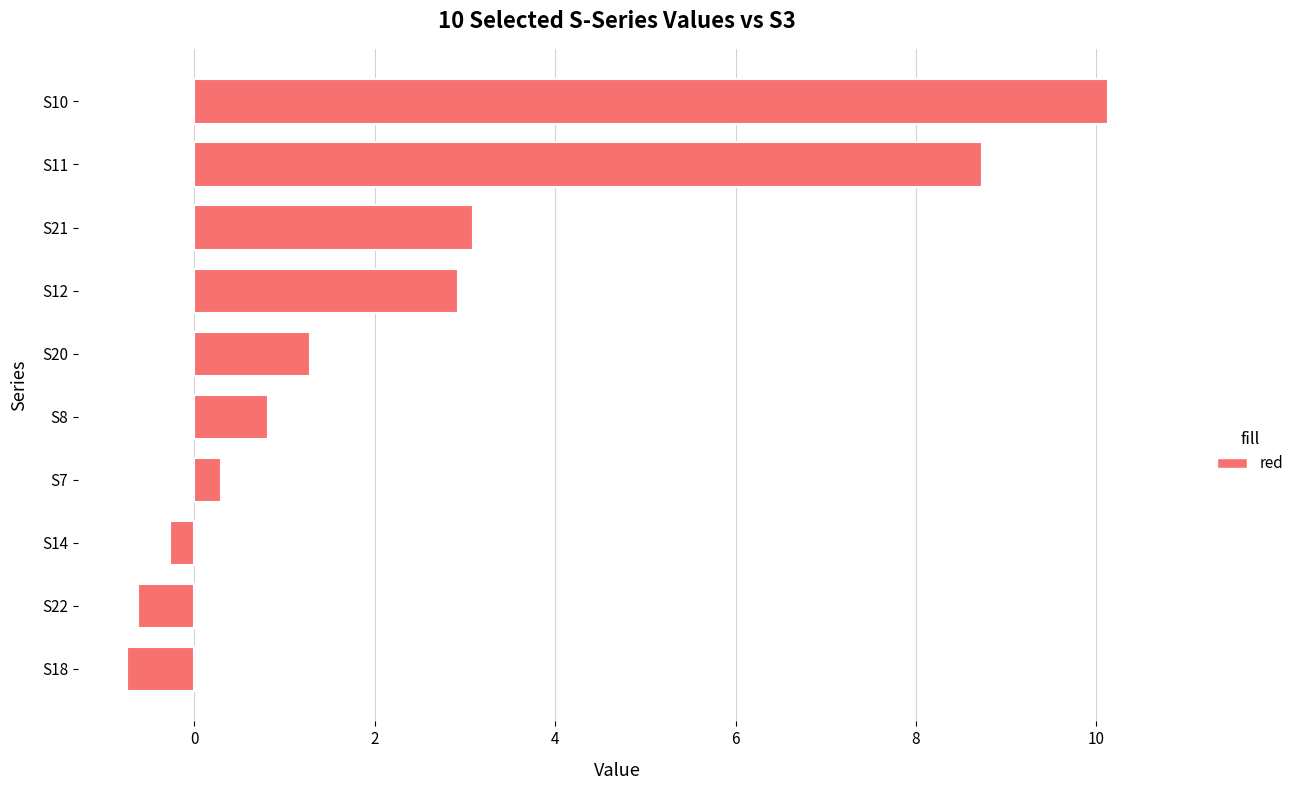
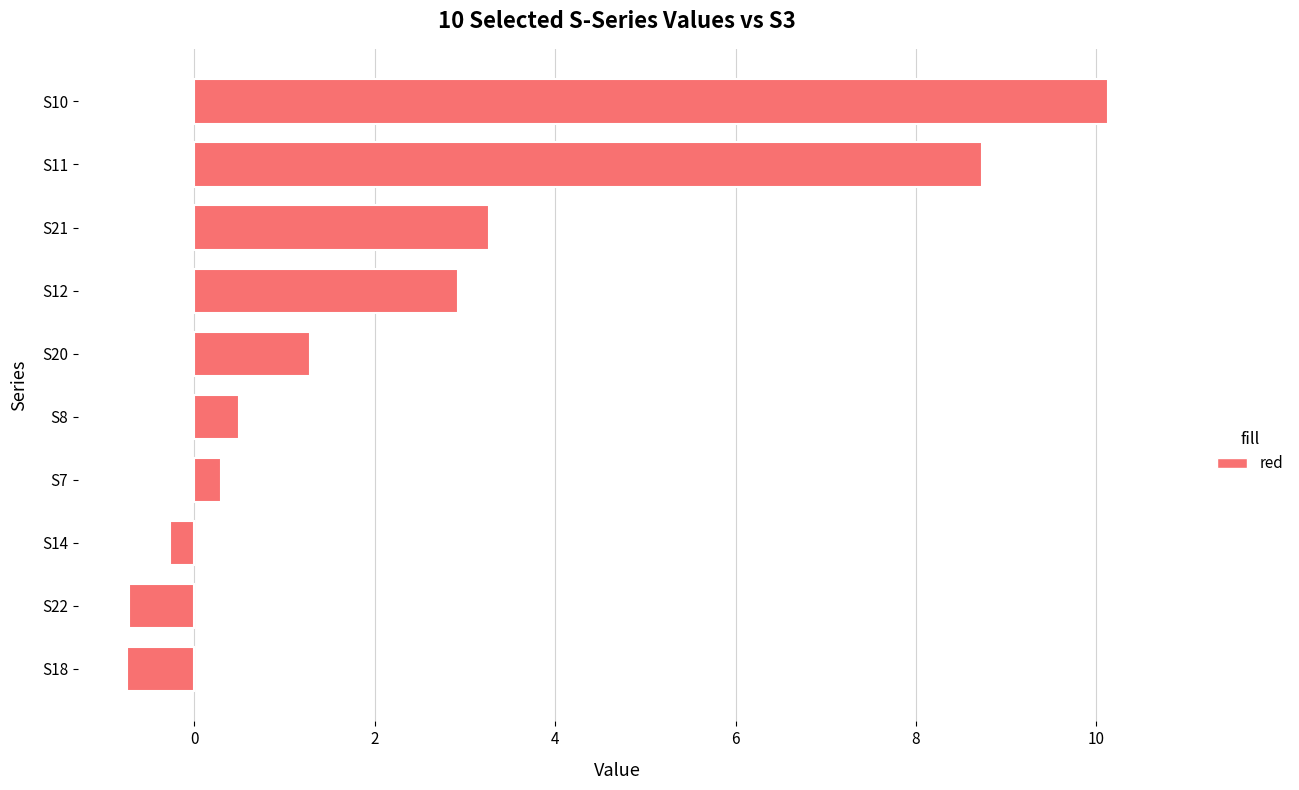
  {
    "S10": 10.1,
    "S11": 8.7,
-   "S21": 3.1,
+   "S21": 3.3,
    "S12": 2.9,
    "S20": 1.3,
-   "S8": 0.8,
+   "S8": 0.5,
    "S7": 0.3,
    "S14": -0.3,
-   "S22": -0.6,
+   "S22": -0.7,
    "S18": -0.7
  }
